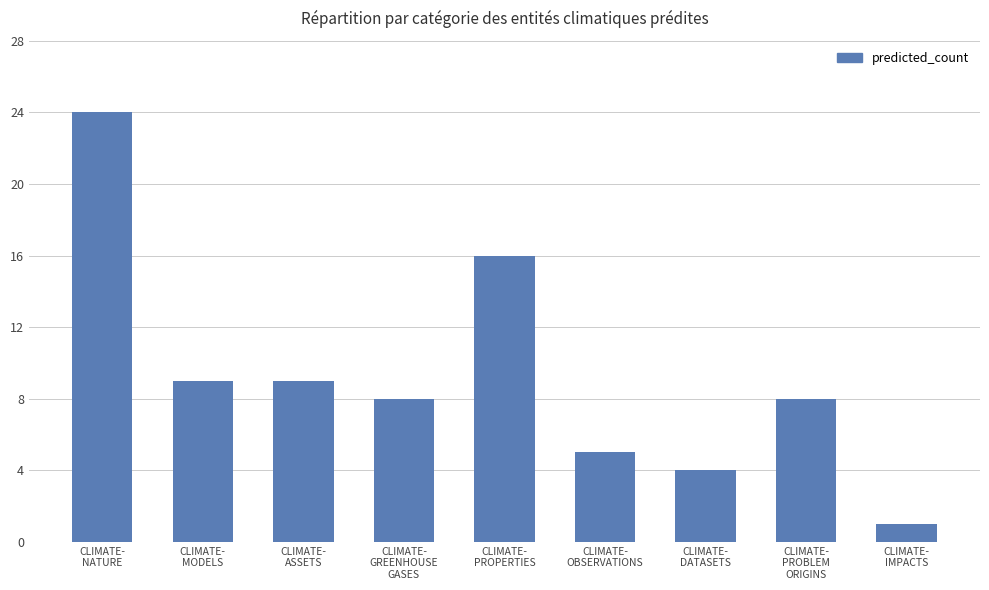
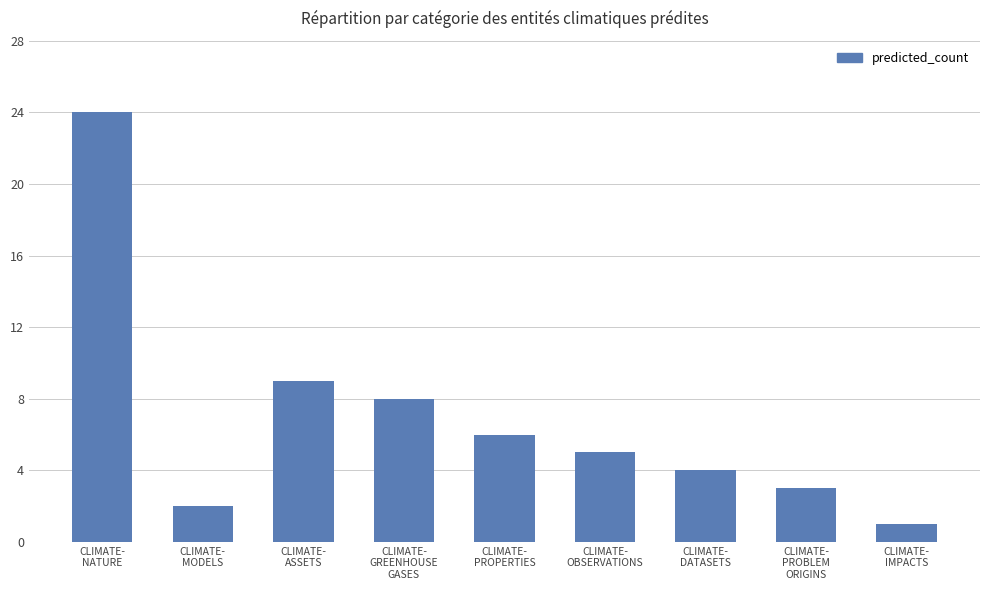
  {
    "CLIMATE- NATURE": 24,
-   "CLIMATE- MODELS": 9,
+   "CLIMATE- MODELS": 2,
    "CLIMATE- ASSETS": 9,
    "CLIMATE- GREENHOUSE GASES": 8,
-   "CLIMATE- PROPERTIES": 16,
+   "CLIMATE- PROPERTIES": 6,
    "CLIMATE- OBSERVATIONS": 5,
    "CLIMATE- DATASETS": 4,
-   "CLIMATE- PROBLEM ORIGINS": 8,
+   "CLIMATE- PROBLEM ORIGINS": 3,
    "CLIMATE- IMPACTS": 1
  }
